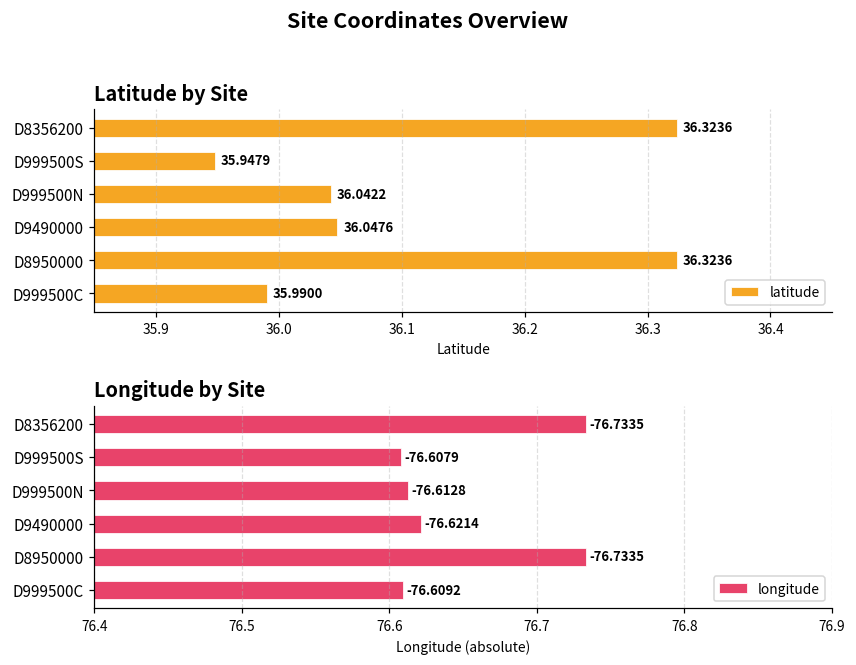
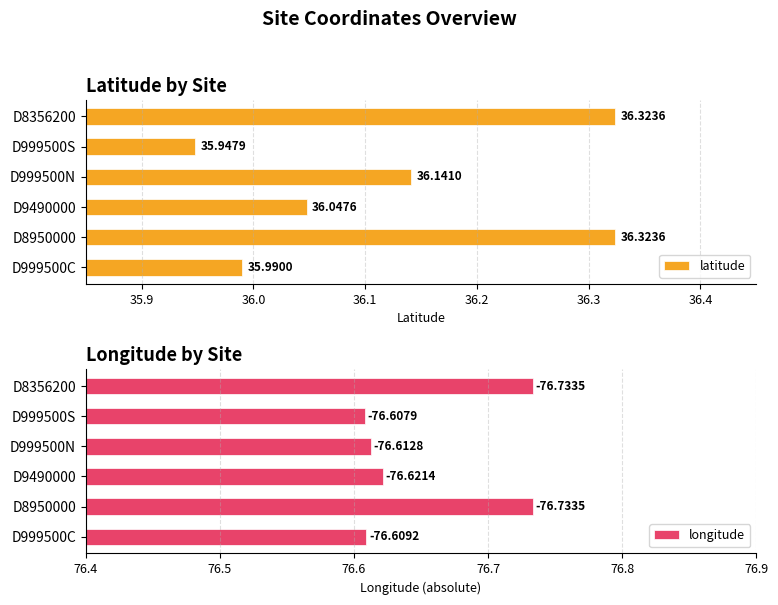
  {
    "Latitude by Site": {
      "D8356200": 36.3236,
      "D999500S": 35.9479,
-     "D999500N": 36.0422,
+     "D999500N": 36.1410,
      "D9490000": 36.0476,
      "D8950000": 36.3236,
      "D999500C": 35.9900
    }
  }
